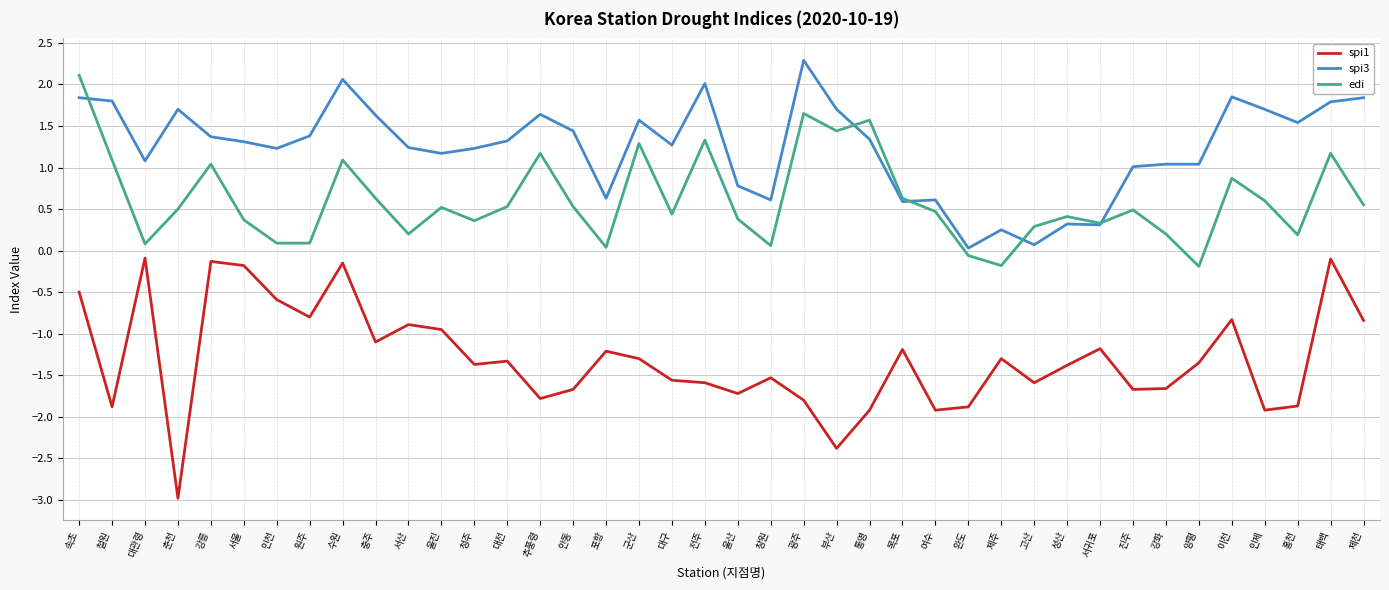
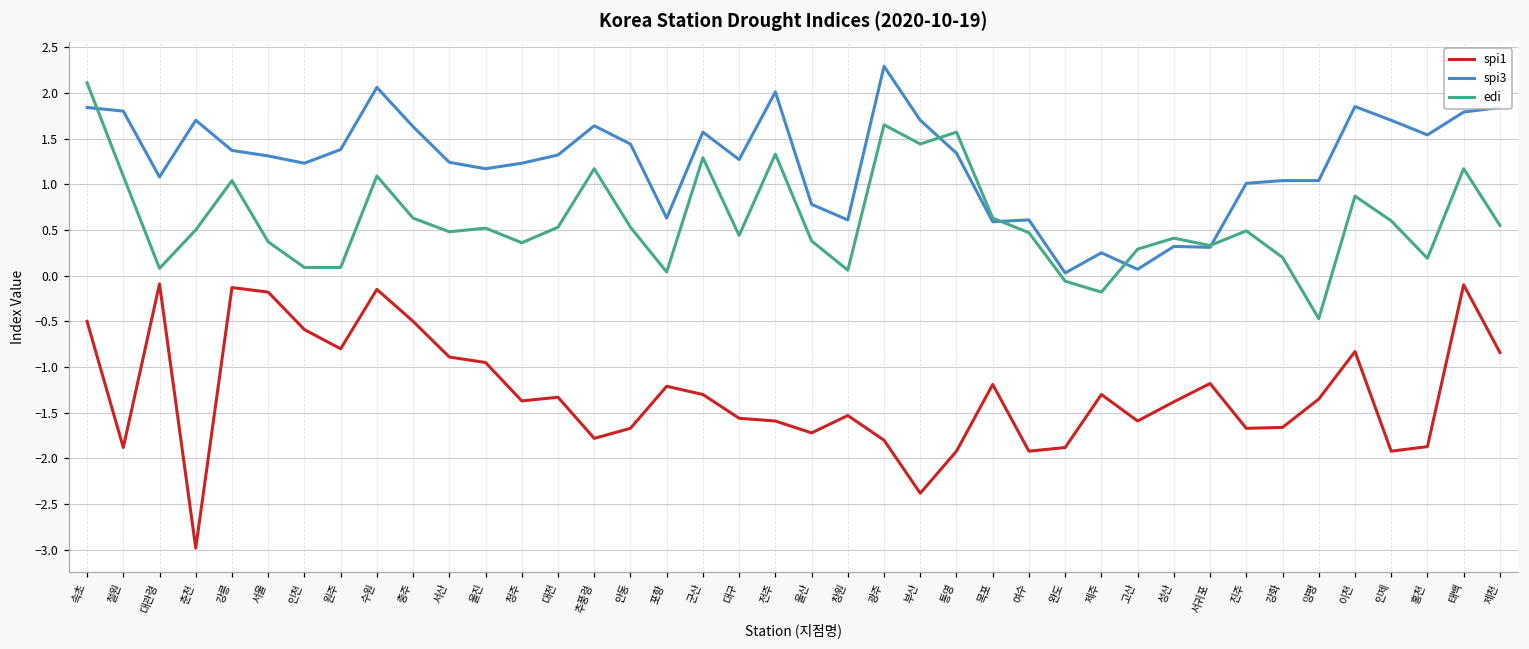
  {
    "spi1": {
      "속초": -0.5,
      "철원": -1.9,
      "대관령": -0.1,
      "춘천": -3.0,
      "강릉": -0.1,
      "서울": -0.2,
      "인천": -0.6,
      "원주": -0.8,
      "수원": -0.2,
-     "충주": -1.1,
+     "충주": -0.5,
      "서산": -0.9,
      "울진": -1.0,
      "청주": -1.4,
      "대전": -1.3,
      "추풍령": -1.8,
      "안동": -1.7,
      "포항": -1.2,
      "군산": -1.3,
      "대구": -1.6,
      "전주": -1.6,
      "울산": -1.7,
      "창원": -1.5,
      "광주": -1.8,
      "부산": -2.4,
      "통영": -1.9,
      "목포": -1.2,
      "여수": -1.9,
      "완도": -1.9,
      "제주": -1.3,
      "고산": -1.6,
      "성산": -1.4,
      "서귀포": -1.2,
      "진주": -1.7,
      "강화": -1.7,
      "양평": -1.4,
      "이천": -0.8,
      "인제": -1.9,
      "홍천": -1.9,
      "태백": -0.1,
      "제천": -0.8
    },
    "spi3": {
      "속초": 1.8,
      "철원": 1.8,
      "대관령": 1.1,
      "춘천": 1.7,
      "강릉": 1.4,
      "서울": 1.3,
      "인천": 1.2,
      "원주": 1.4,
      "수원": 2.1,
      "충주": 1.6,
      "서산": 1.2,
      "울진": 1.2,
      "청주": 1.2,
      "대전": 1.3,
      "추풍령": 1.6,
      "안동": 1.4,
      "포항": 0.6,
      "군산": 1.6,
      "대구": 1.3,
      "전주": 2.0,
      "울산": 0.8,
      "창원": 0.6,
      "광주": 2.3,
      "부산": 1.7,
      "통영": 1.3,
      "목포": 0.6,
      "여수": 0.6,
      "완도": 0.0,
      "제주": 0.3,
      "고산": 0.1,
      "성산": 0.3,
      "진주": 1.0,
      "강화": 1.0,
      "양평": 1.0,
      "이천": 1.9,
      "인제": 1.7,
      "홍천": 1.5,
      "태백": 1.8,
      "제천": 1.8
    },
    "edi": {
      "속초": 2.1,
      "철원": 1.1,
      "대관령": 0.1,
      "춘천": 0.5,
      "강릉": 1.0,
      "서울": 0.4,
      "인천": 0.1,
      "원주": 0.1,
      "수원": 1.1,
      "충주": 0.6,
-     "서산": 0.2,
+     "서산": 0.5,
      "울진": 0.5,
      "청주": 0.4,
      "대전": 0.5,
      "추풍령": 1.2,
      "안동": 0.5,
      "포항": 0.0,
      "군산": 1.3,
      "대구": 0.4,
      "전주": 1.3,
      "울산": 0.4,
      "창원": 0.1,
      "광주": 1.7,
      "부산": 1.4,
      "통영": 1.6,
      "목포": 0.6,
      "여수": 0.5,
      "완도": -0.1,
      "제주": -0.2,
      "고산": 0.3,
      "성산": 0.4,
      "진주": 0.5,
      "강화": 0.2,
-     "양평": -0.2,
+     "양평": -0.5,
      "이천": 0.9,
      "인제": 0.6,
      "홍천": 0.2,
      "태백": 1.2,
      "제천": 0.6
    }
  }
